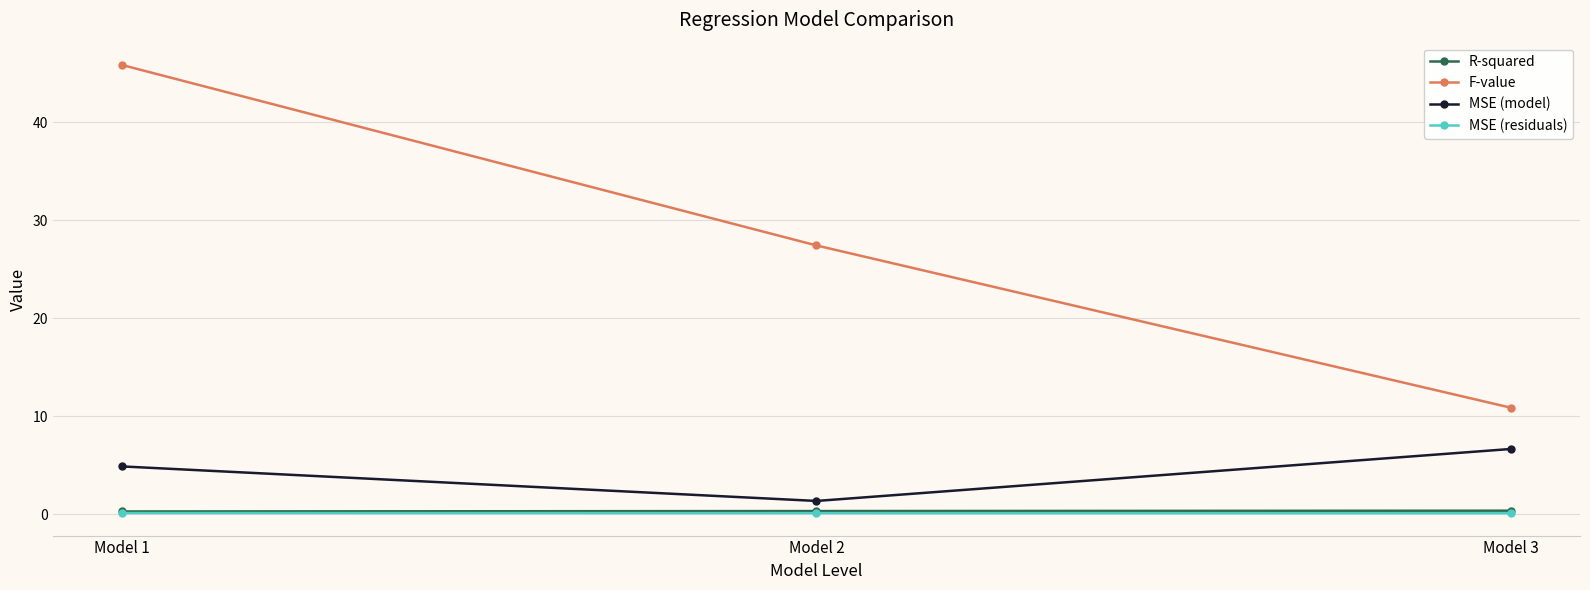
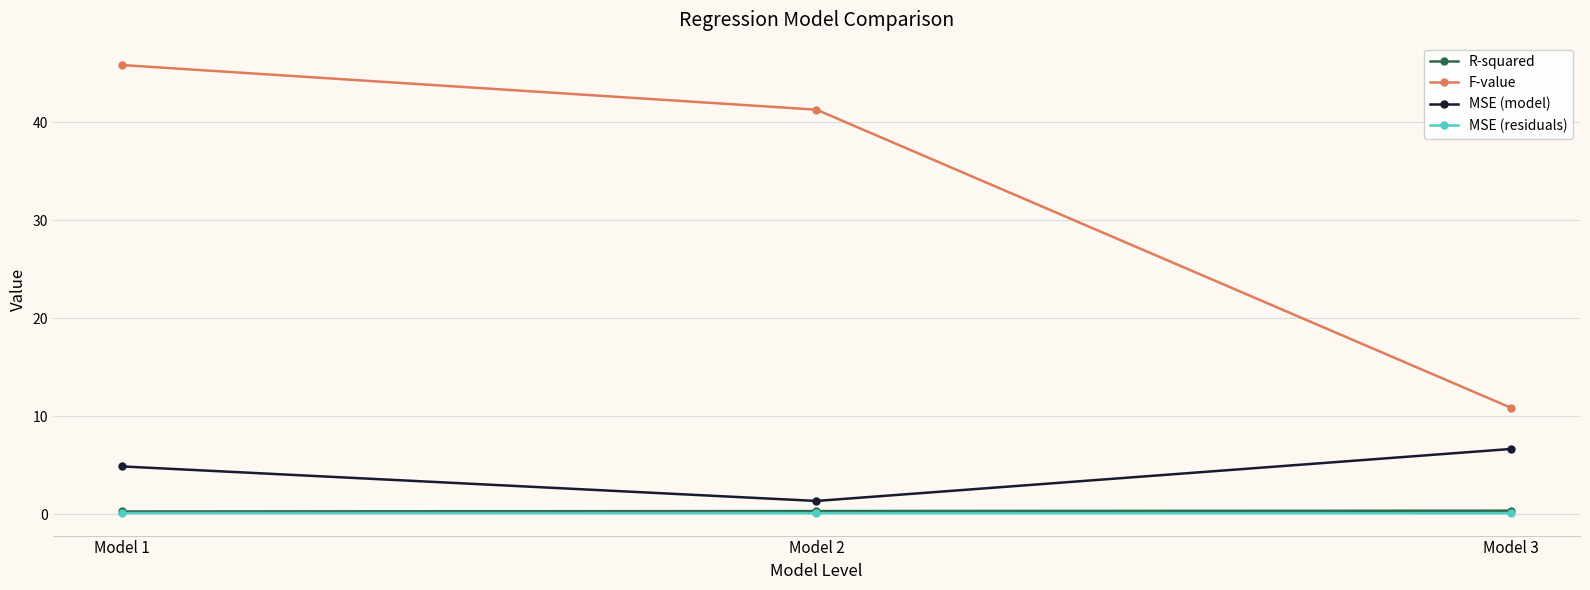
  {
    "R-squared": {
      "Model 3": 0
    },
    "F-value": {
      "Model 1": 46,
-     "Model 2": 27,
+     "Model 2": 41,
      "Model 3": 11
    },
    "MSE (model)": {
      "Model 1": 5,
      "Model 2": 1,
      "Model 3": 7
    },
    "MSE (residuals)": {
      "Model 3": 0
    }
  }
